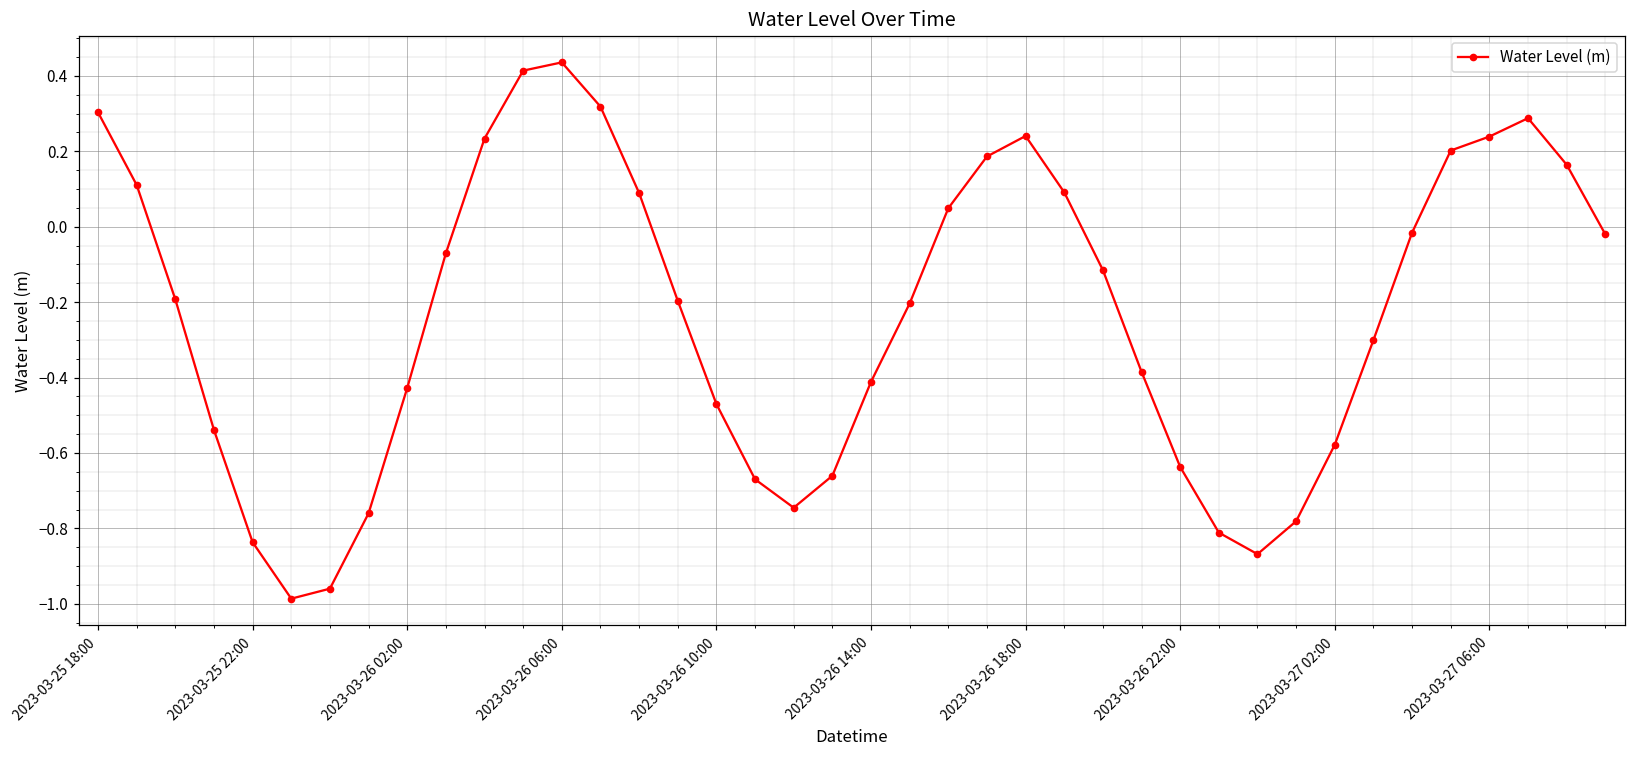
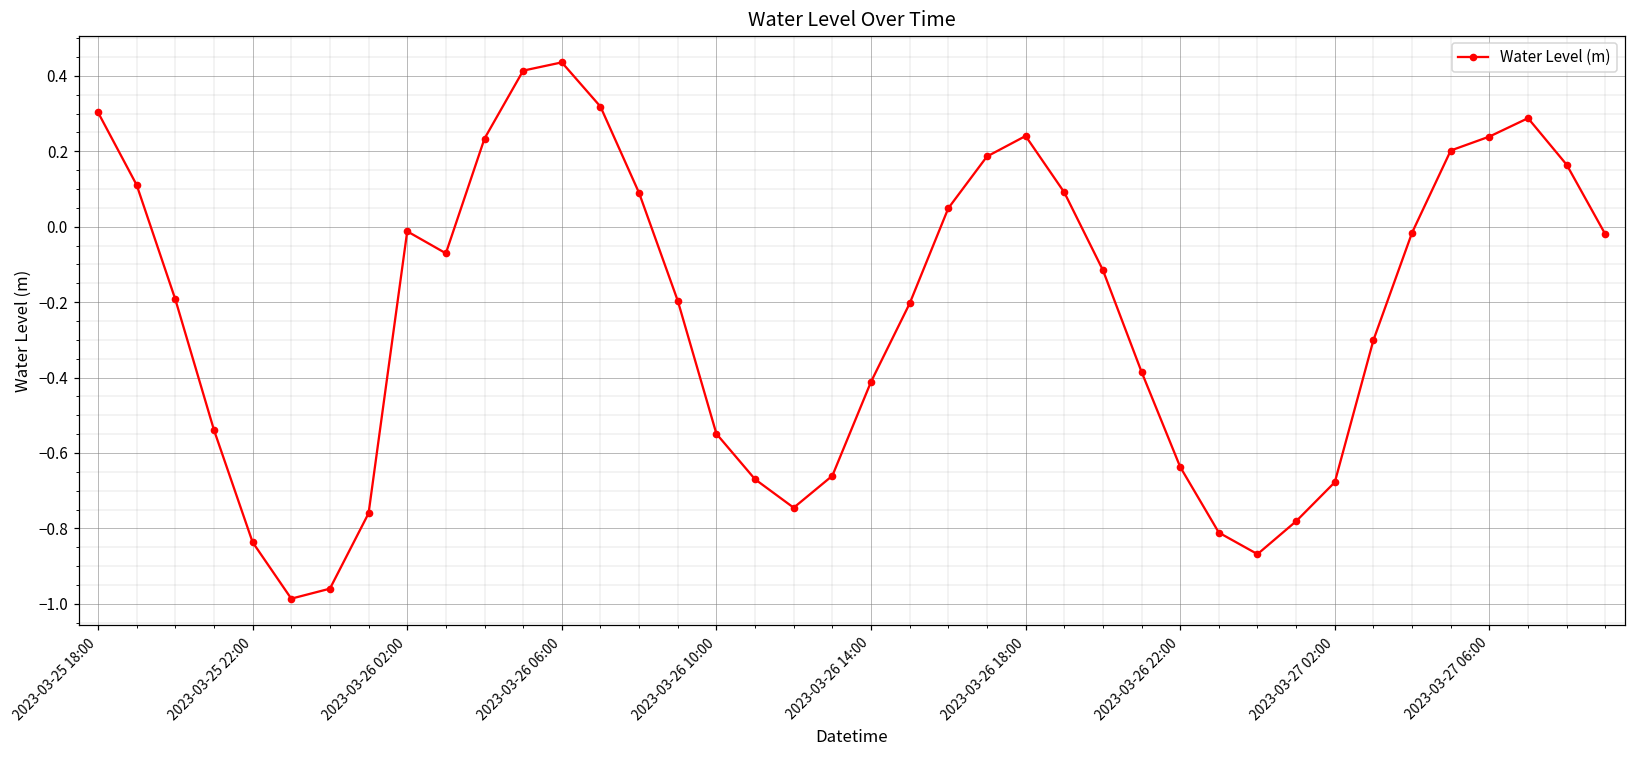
  {
    "2023-03-25 18:00": 0.30,
    "2023-03-25 22:00": -0.84,
-   "2023-03-26 02:00": -0.43,
+   "2023-03-26 02:00": -0.01,
    "2023-03-26 06:00": 0.44,
-   "2023-03-26 10:00": -0.47,
+   "2023-03-26 10:00": -0.55,
    "2023-03-26 14:00": -0.41,
    "2023-03-26 18:00": 0.24,
    "2023-03-26 22:00": -0.64,
-   "2023-03-27 02:00": -0.58,
+   "2023-03-27 02:00": -0.68,
    "2023-03-27 06:00": 0.24
  }
